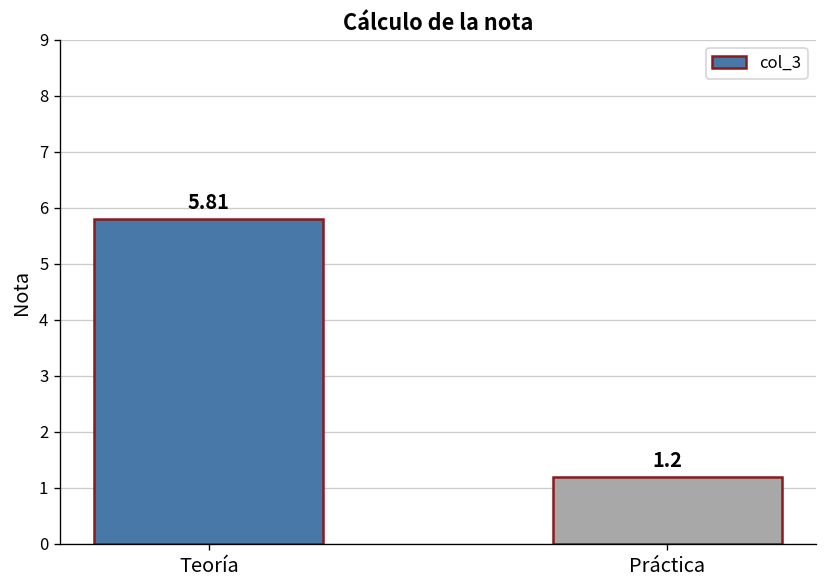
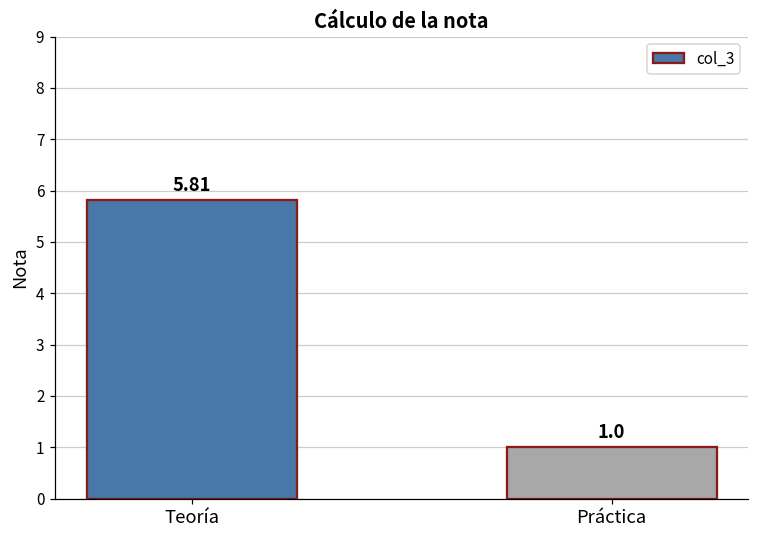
  {
    "Teoría": 5.81,
-   "Práctica": 1.2
+   "Práctica": 1.0
  }
